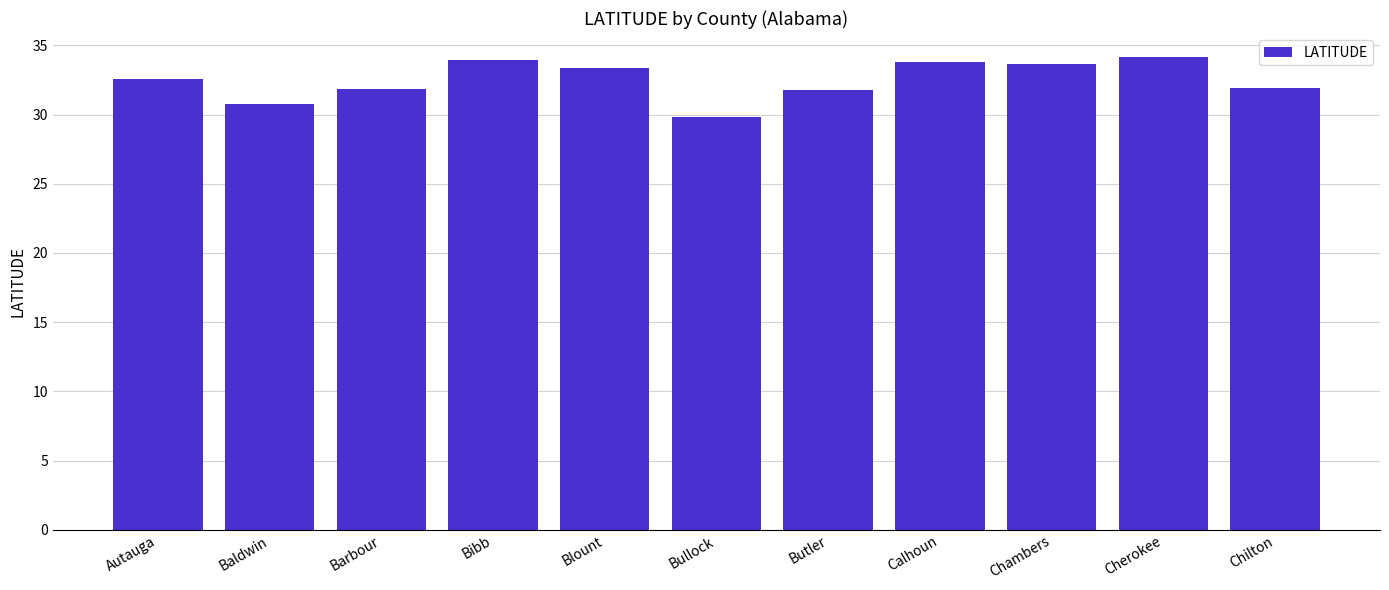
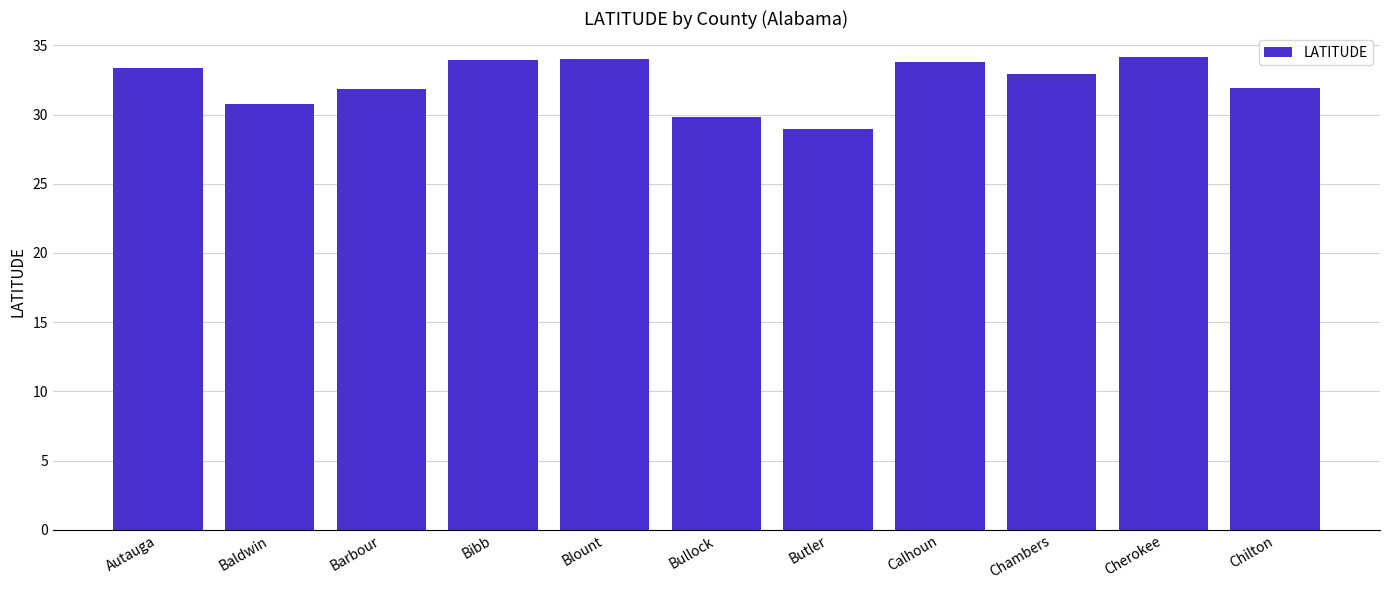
  {
-   "Autauga": 32.5,
+   "Autauga": 33.4,
    "Baldwin": 30.7,
    "Barbour": 31.9,
    "Bibb": 34.0,
-   "Blount": 33.3,
+   "Blount": 34.0,
    "Bullock": 29.8,
-   "Butler": 31.8,
+   "Butler": 29.0,
    "Calhoun": 33.8,
-   "Chambers": 33.6,
+   "Chambers": 32.9,
    "Cherokee": 34.2,
    "Chilton": 31.9
  }
